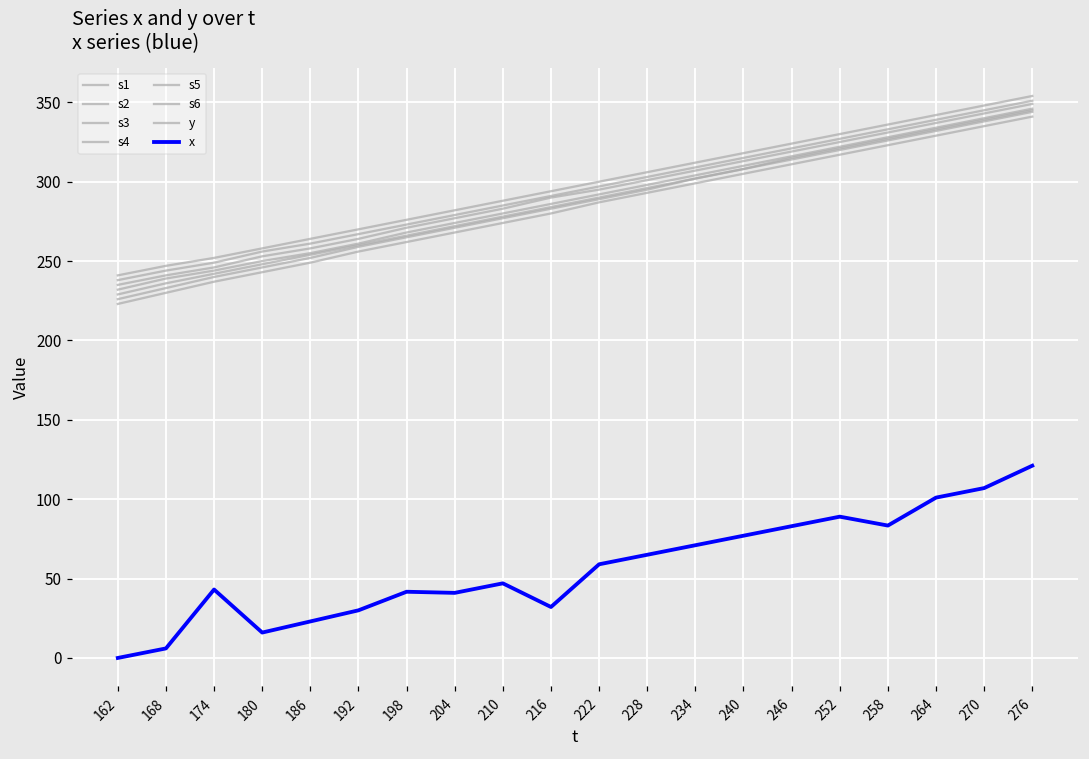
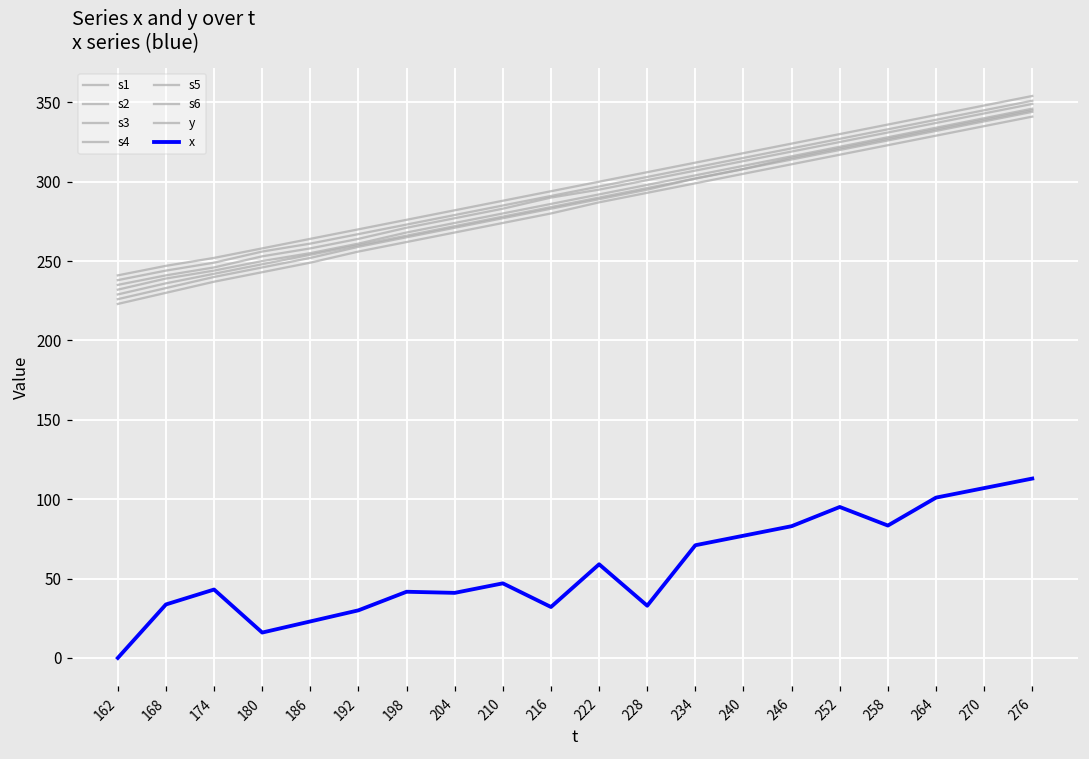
  {
    "x": {
      "162": 0,
-     "168": 6,
+     "168": 34,
      "174": 43,
      "180": 16,
      "186": 23,
      "192": 30,
      "198": 42,
      "204": 41,
      "210": 47,
      "216": 32,
      "222": 59,
-     "228": 65,
+     "228": 33,
      "234": 71,
      "240": 77,
      "246": 83,
-     "252": 89,
+     "252": 95,
      "258": 83,
      "264": 101,
      "270": 107,
-     "276": 121
+     "276": 113
    }
  }
